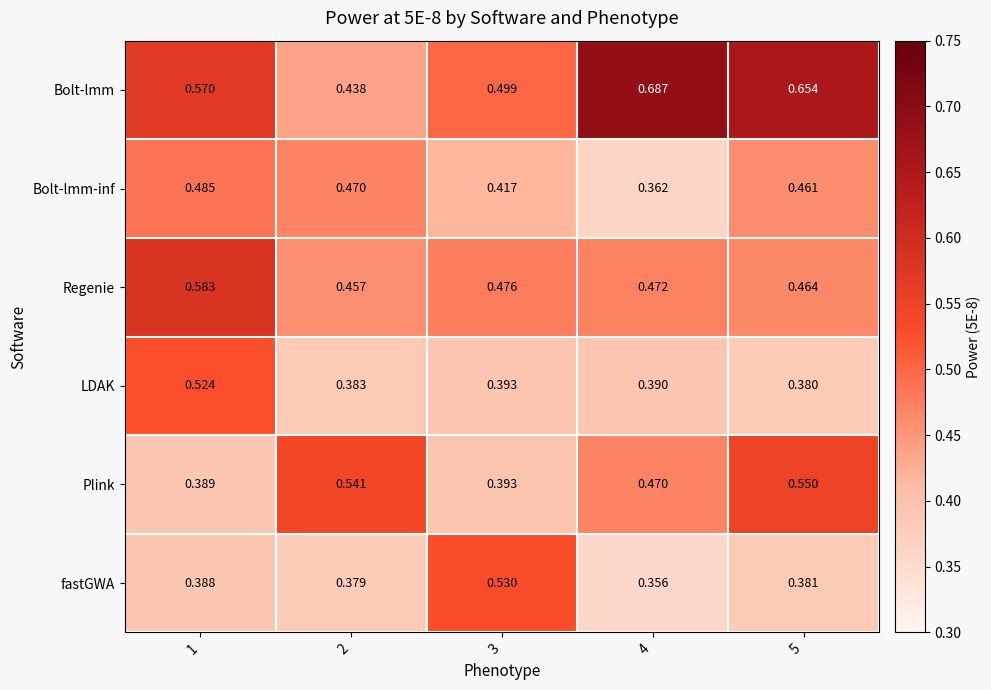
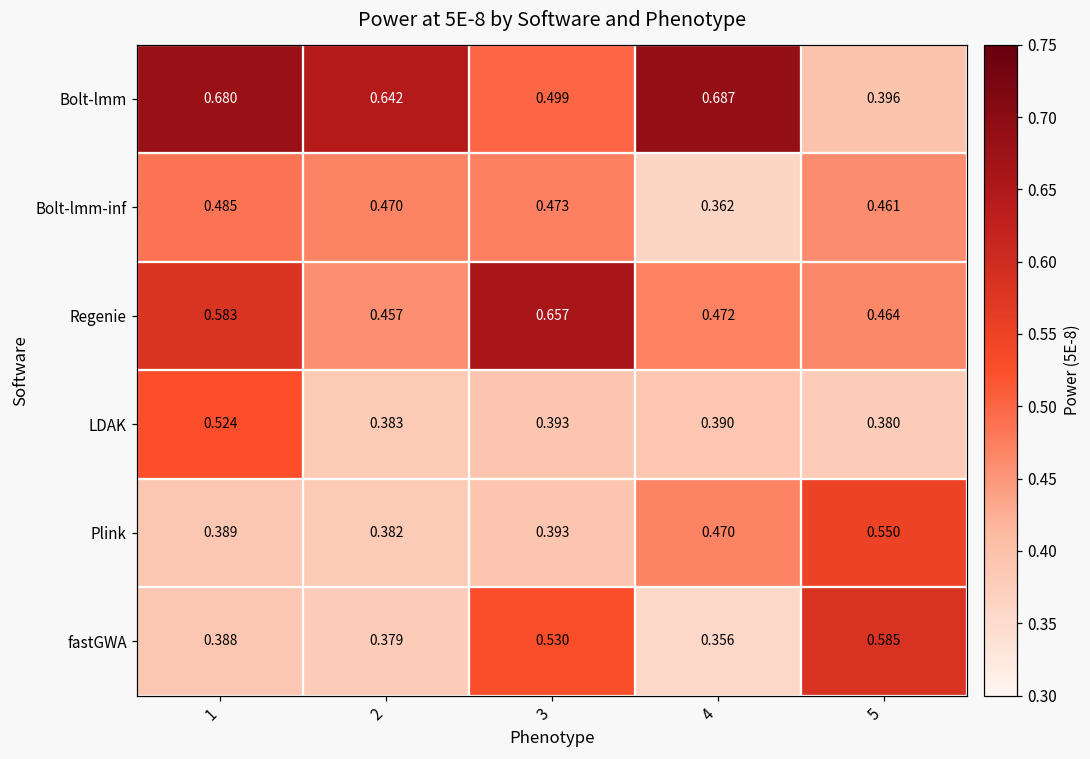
  {
    "Bolt-lmm": {
-     "1": 0.570,
-     "2": 0.438,
+     "1": 0.680,
+     "2": 0.642,
      "3": 0.499,
      "4": 0.687,
-     "5": 0.654
+     "5": 0.396
    },
    "Bolt-lmm-inf": {
      "1": 0.485,
      "2": 0.470,
-     "3": 0.417,
+     "3": 0.473,
      "4": 0.362,
      "5": 0.461
    },
    "Regenie": {
      "1": 0.583,
      "2": 0.457,
-     "3": 0.476,
+     "3": 0.657,
      "4": 0.472,
      "5": 0.464
    },
    "LDAK": {
      "1": 0.524,
      "2": 0.383,
      "3": 0.393,
      "4": 0.390,
      "5": 0.380
    },
    "Plink": {
      "1": 0.389,
-     "2": 0.541,
+     "2": 0.382,
      "3": 0.393,
      "4": 0.470,
      "5": 0.550
    },
    "fastGWA": {
      "1": 0.388,
      "2": 0.379,
      "3": 0.530,
      "4": 0.356,
-     "5": 0.381
+     "5": 0.585
    }
  }
